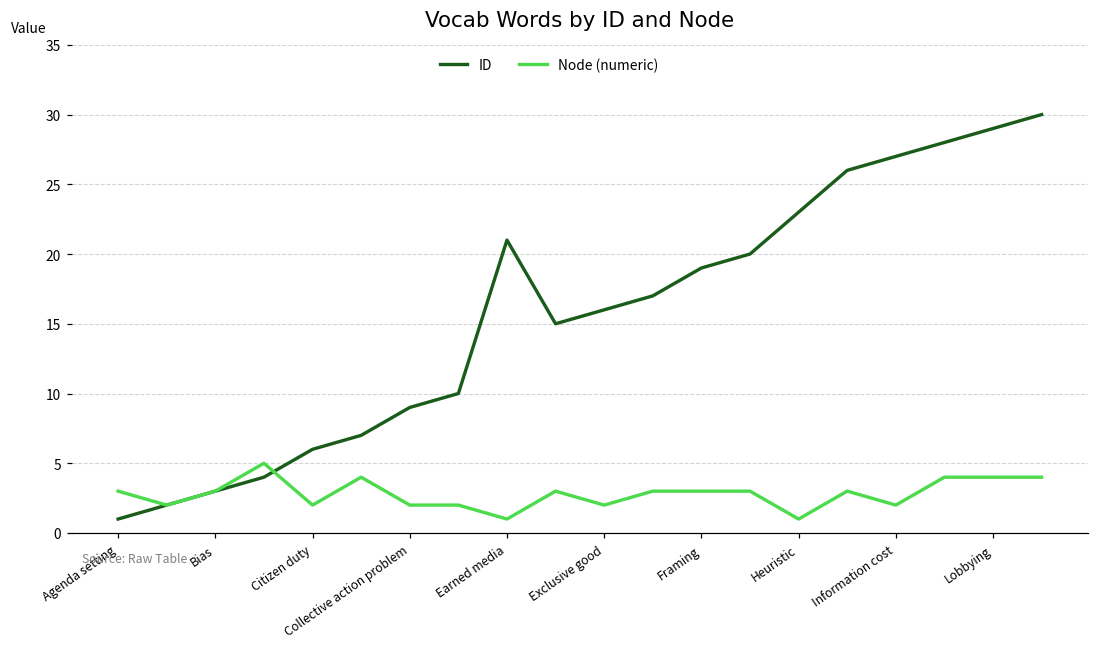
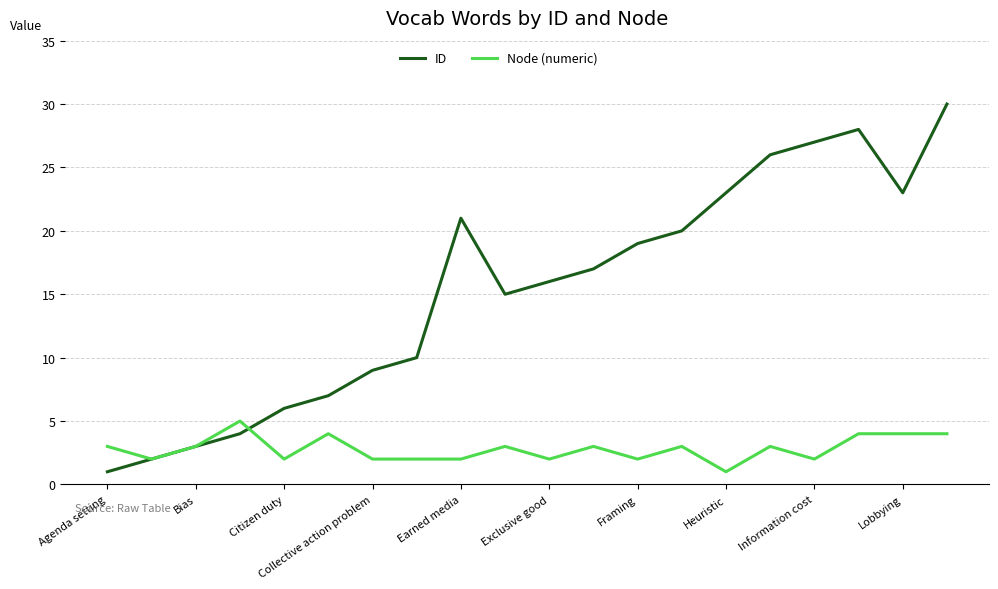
  {
    "ID": {
      "Agenda setting": 1,
      "Citizen duty": 6,
      "Collective action problem": 9,
      "Earned media": 21,
      "Exclusive good": 16,
      "Framing": 19,
      "Heuristic": 23,
      "Information cost": 27,
-     "Lobbying": 29
+     "Lobbying": 23
    },
    "Node (numeric)": {
      "Agenda setting": 3,
      "Citizen duty": 2,
      "Collective action problem": 2,
-     "Earned media": 1,
+     "Earned media": 2,
      "Exclusive good": 2,
-     "Framing": 3,
+     "Framing": 2,
      "Heuristic": 1,
      "Information cost": 2,
      "Lobbying": 4
    }
  }
